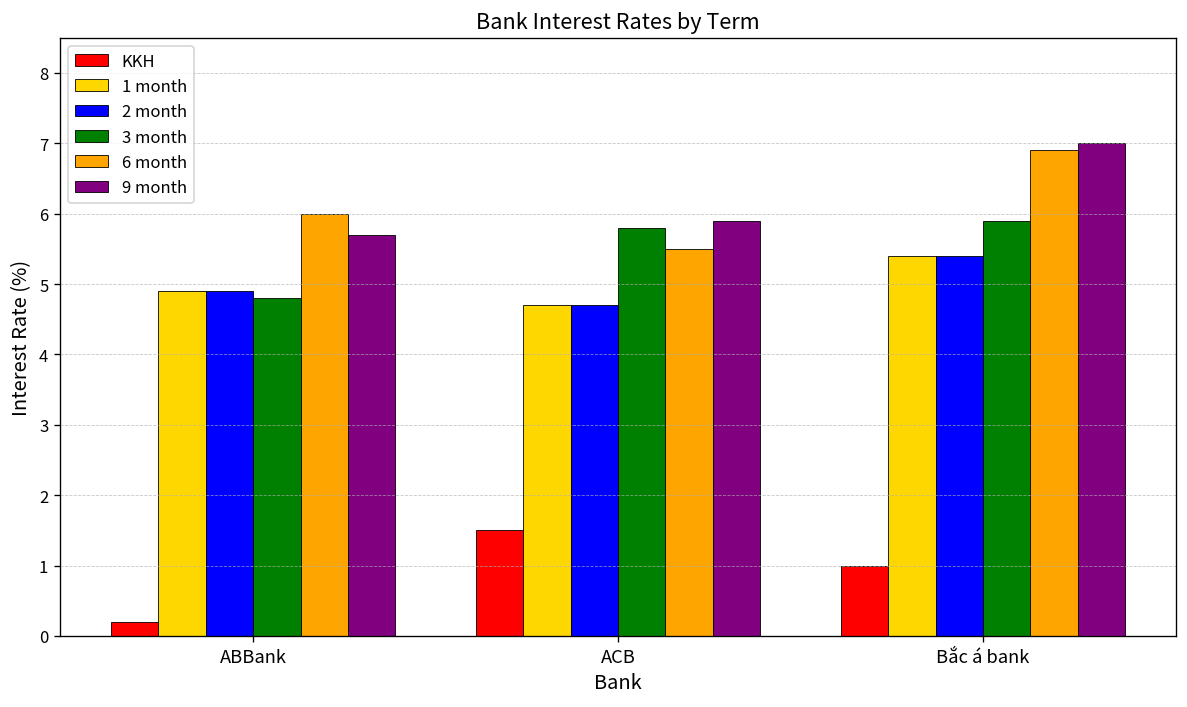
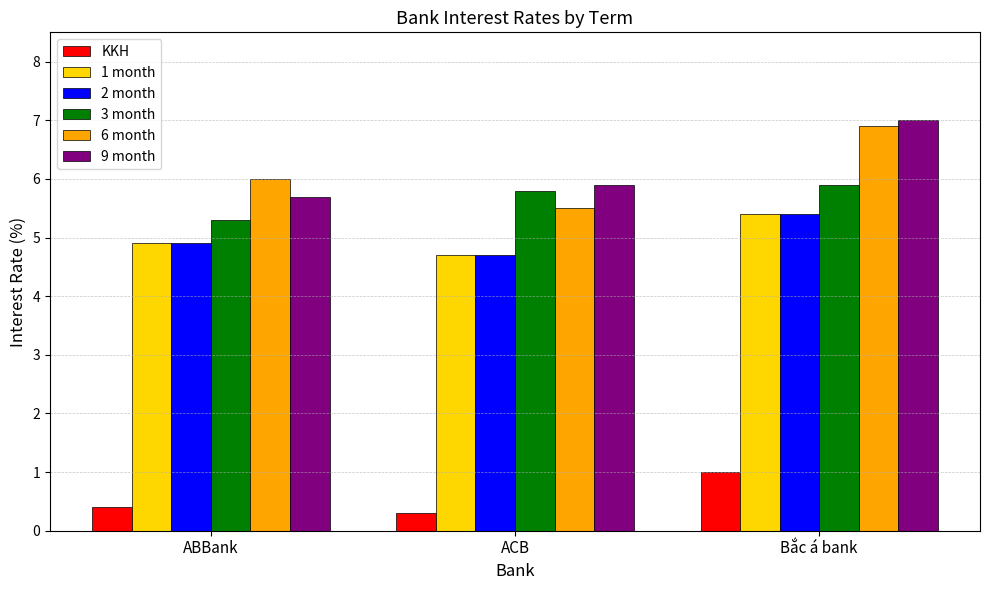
  {
    "KKH": {
-     "ABBank": 0.2,
-     "ACB": 1.5,
+     "ABBank": 0.4,
+     "ACB": 0.3,
      "Bắc á bank": 1.0
    },
    "2 month": {
      "ABBank": 4.9,
      "ACB": 4.7,
      "Bắc á bank": 5.4
    },
    "3 month": {
-     "ABBank": 4.8,
+     "ABBank": 5.3,
      "ACB": 5.8,
      "Bắc á bank": 5.9
    },
    "9 month": {
      "ABBank": 5.7,
      "ACB": 5.9,
      "Bắc á bank": 7.0
    }
  }
